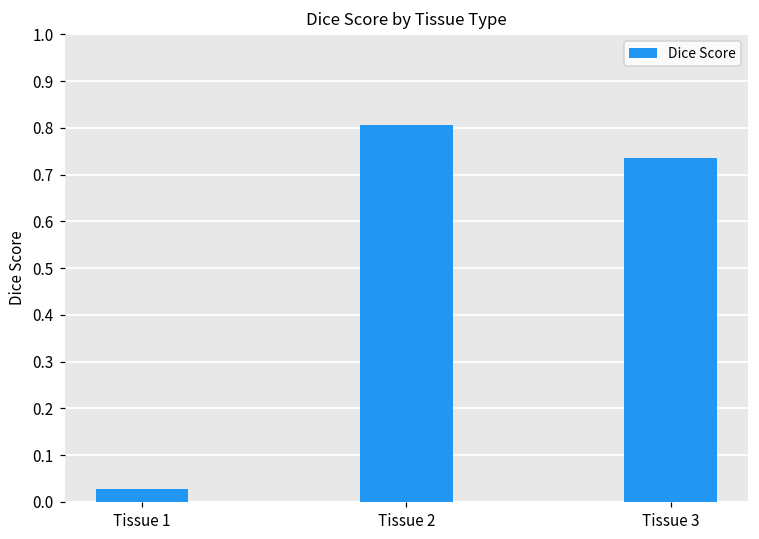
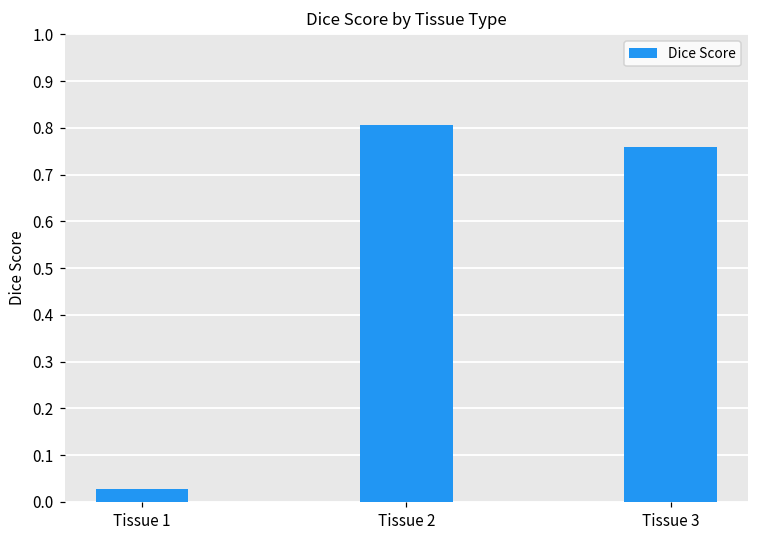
  {
    "Tissue 1": 0.03,
    "Tissue 2": 0.81,
-   "Tissue 3": 0.74
+   "Tissue 3": 0.76
  }
